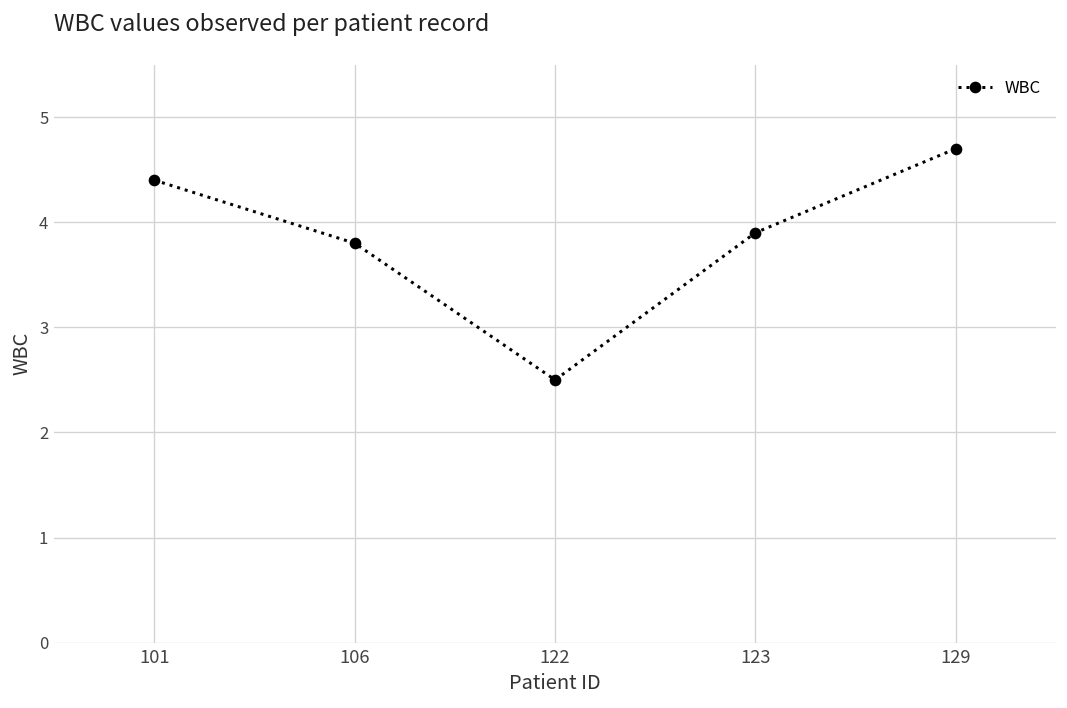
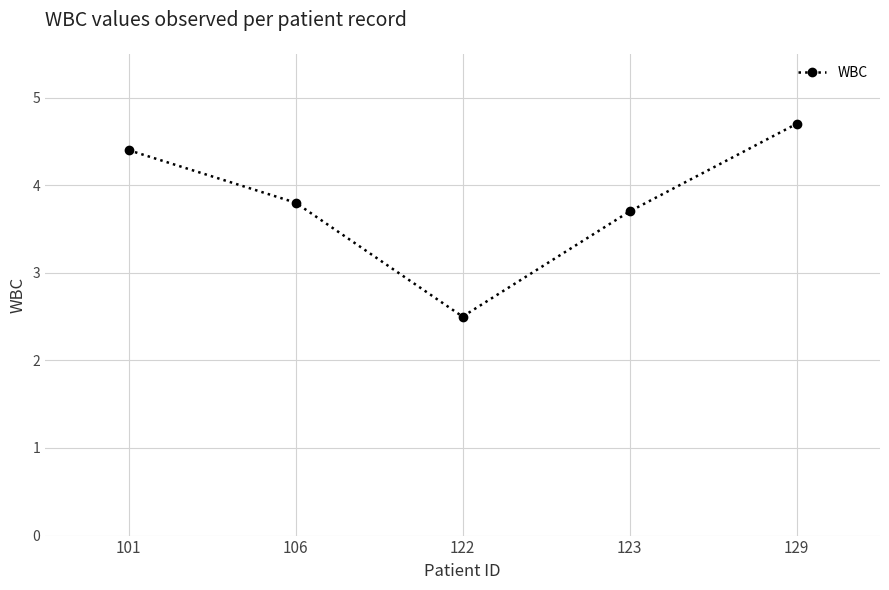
  {
    "101": 4.4,
    "106": 3.8,
    "122": 2.5,
-   "123": 3.9,
+   "123": 3.7,
    "129": 4.7
  }
